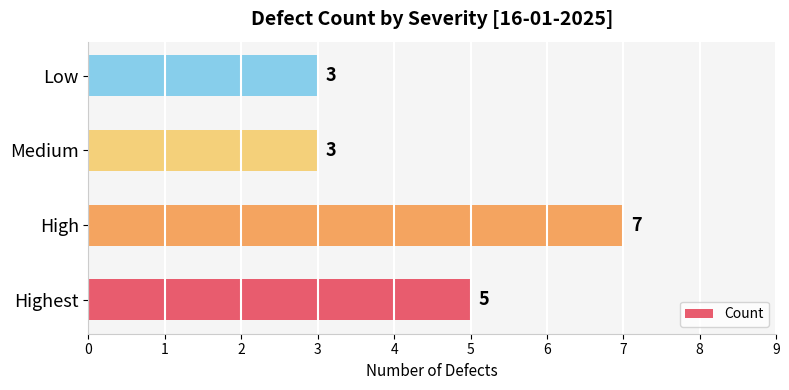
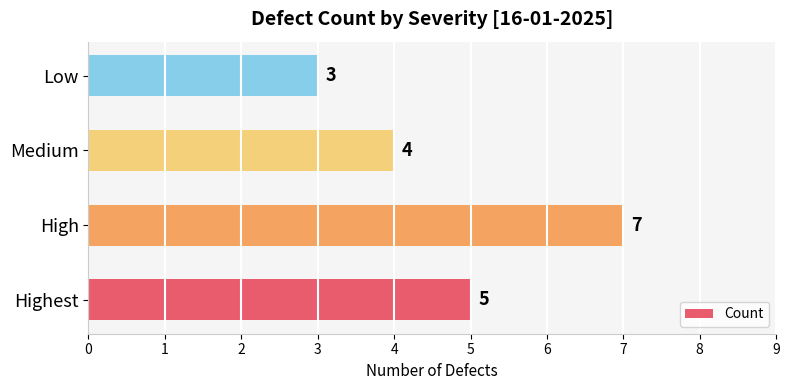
  {
    "Low": 3,
-   "Medium": 3,
+   "Medium": 4,
    "High": 7,
    "Highest": 5
  }
